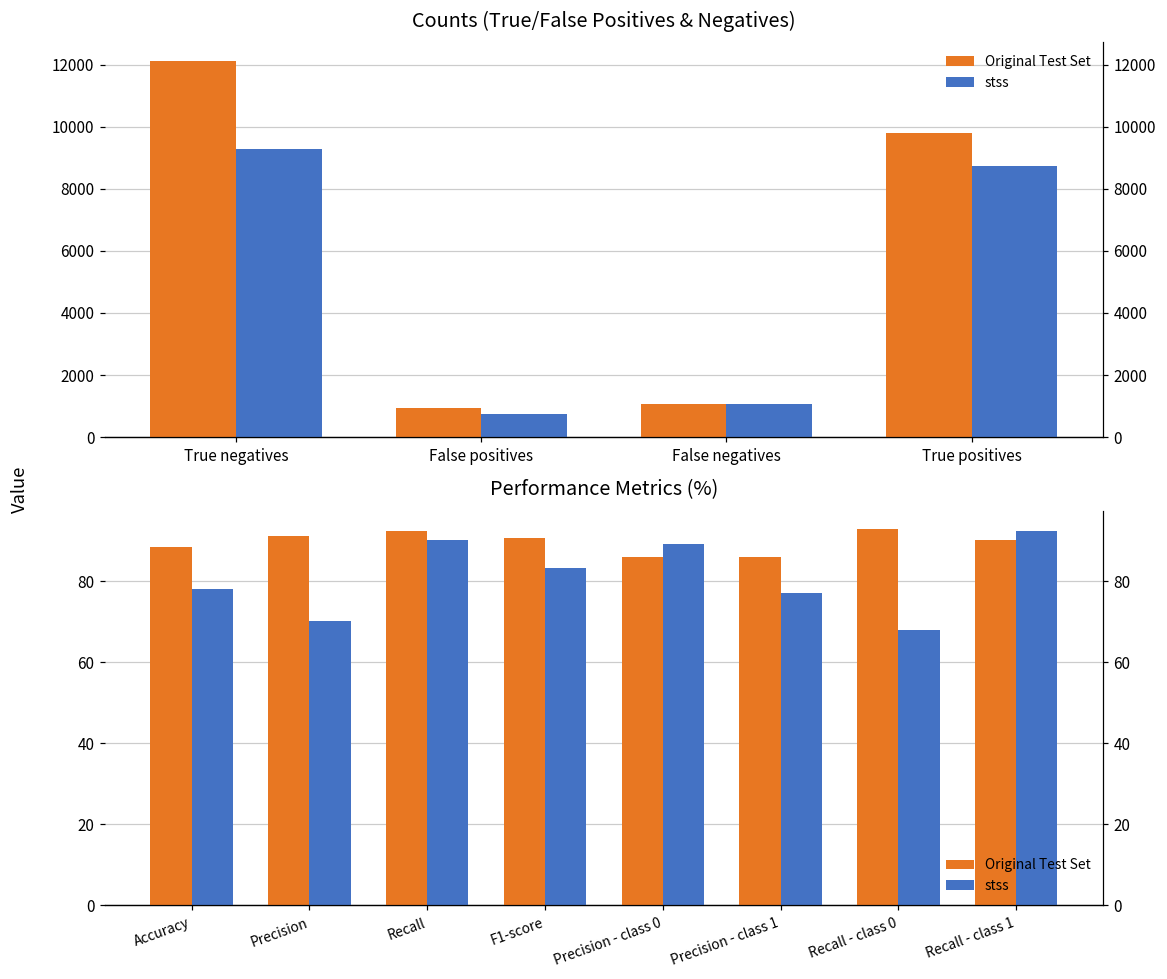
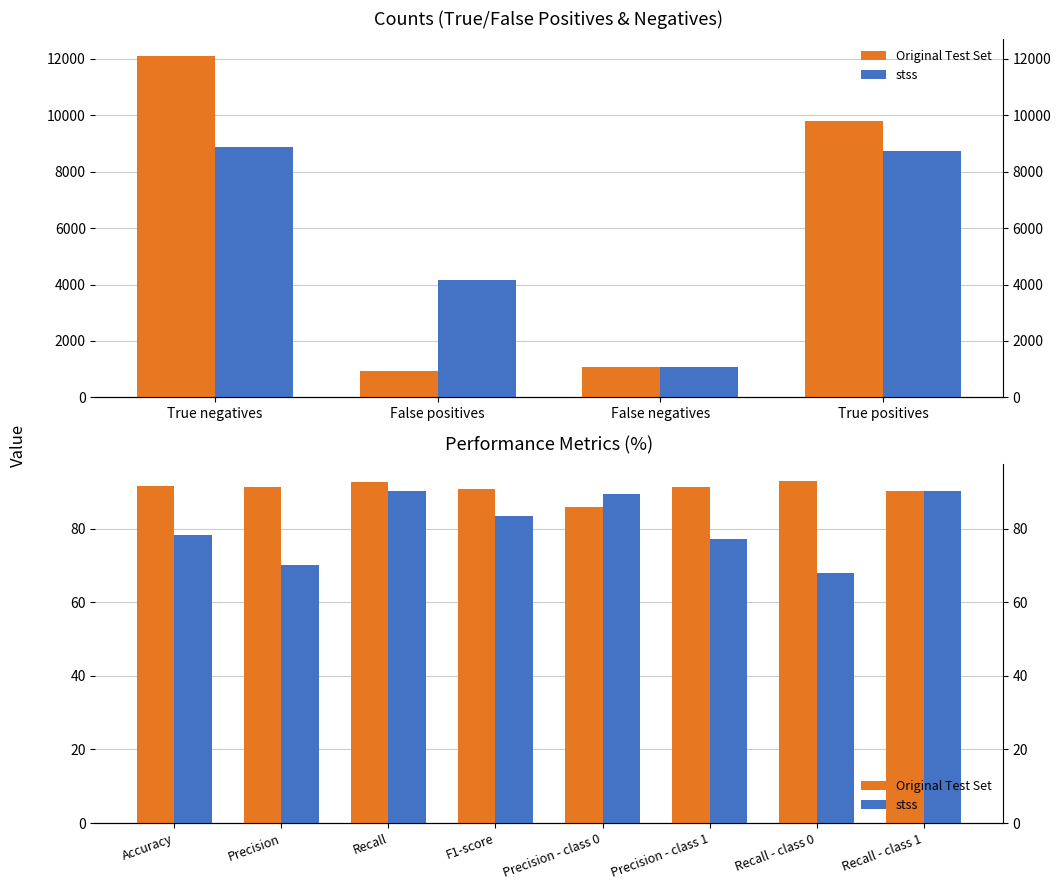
  {
    "Counts (True/False Positives & Negatives)": {
      "Original Test Set": {
        "True negatives": 12100,
        "False positives": 900,
        "False negatives": 1100,
        "True positives": 9800
      },
      "stss": {
-       "True negatives": 9300,
-       "False positives": 800,
+       "True negatives": 8900,
+       "False positives": 4200,
        "False negatives": 1100,
        "True positives": 8700
      }
    },
    "Performance Metrics (%)": {
      "Original Test Set": {
-       "Accuracy": 89,
+       "Accuracy": 92,
        "Precision": 91,
        "Recall": 93,
        "F1-score": 91,
        "Precision - class 0": 86,
-       "Precision - class 1": 86,
+       "Precision - class 1": 91,
        "Recall - class 0": 93,
        "Recall - class 1": 90
      },
      "stss": {
        "Accuracy": 78,
        "Precision": 70,
        "Recall": 90,
        "F1-score": 83,
        "Precision - class 0": 89,
        "Precision - class 1": 77,
        "Recall - class 0": 68,
-       "Recall - class 1": 92
+       "Recall - class 1": 90
      }
    }
  }
